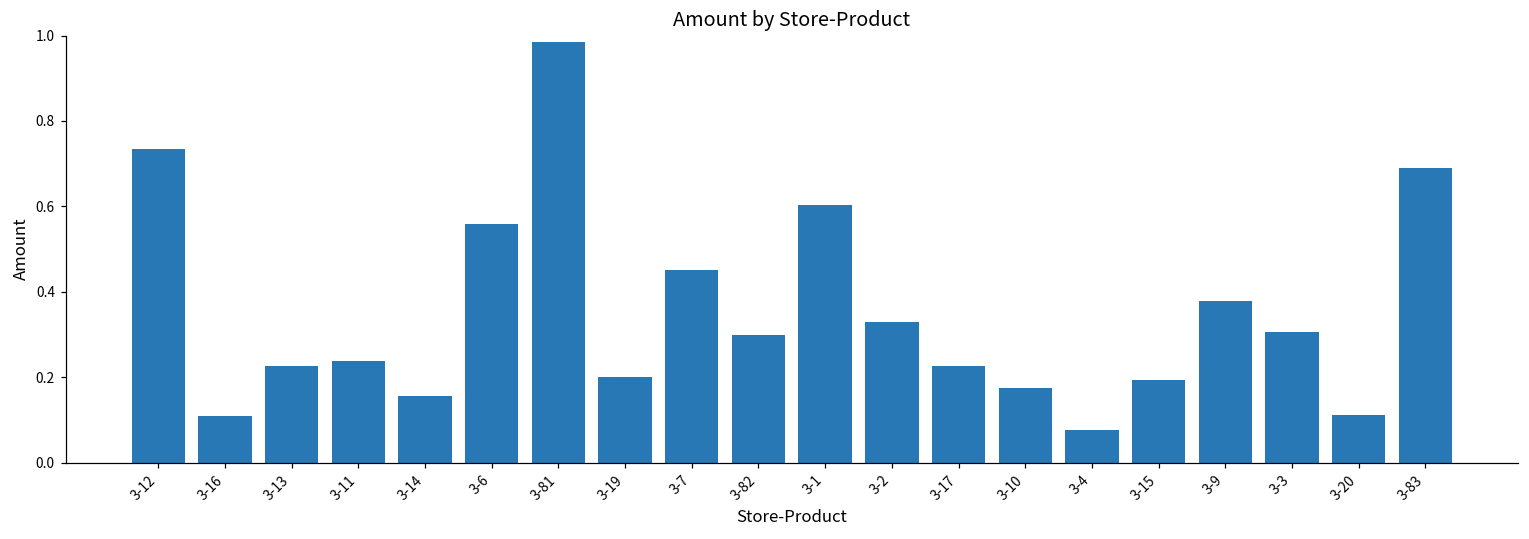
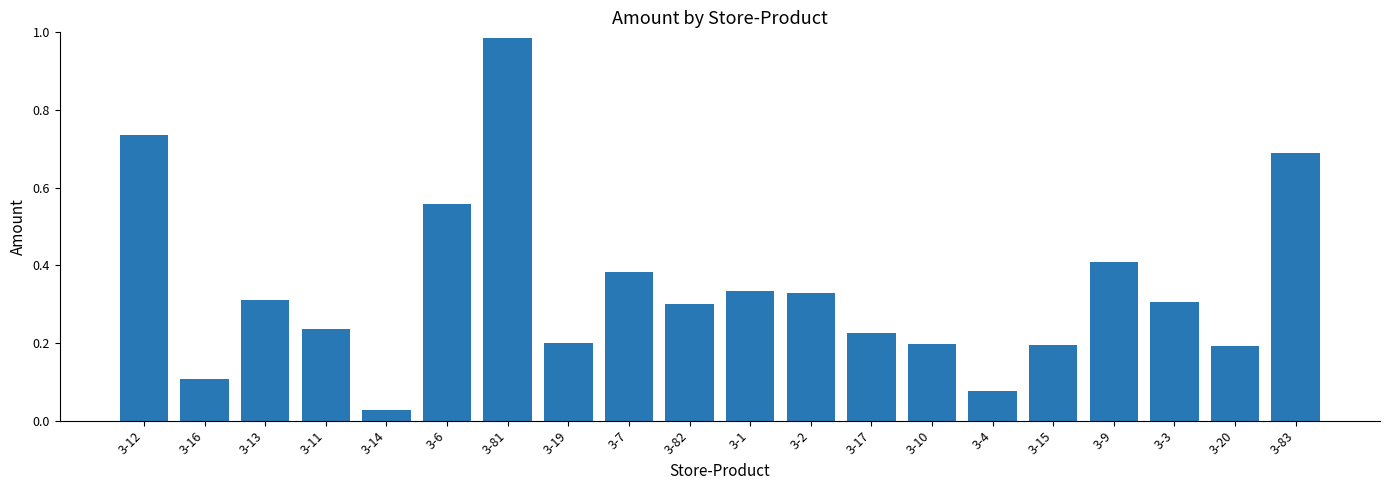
  {
    "3-12": 0.73,
    "3-16": 0.11,
-   "3-13": 0.23,
+   "3-13": 0.31,
    "3-11": 0.24,
-   "3-14": 0.16,
+   "3-14": 0.03,
    "3-6": 0.56,
    "3-81": 0.99,
    "3-19": 0.20,
-   "3-7": 0.45,
+   "3-7": 0.38,
    "3-82": 0.30,
-   "3-1": 0.60,
+   "3-1": 0.33,
    "3-2": 0.33,
    "3-17": 0.23,
-   "3-10": 0.17,
+   "3-10": 0.20,
    "3-4": 0.08,
    "3-15": 0.19,
-   "3-9": 0.38,
+   "3-9": 0.41,
    "3-3": 0.31,
-   "3-20": 0.11,
+   "3-20": 0.19,
    "3-83": 0.69
  }
